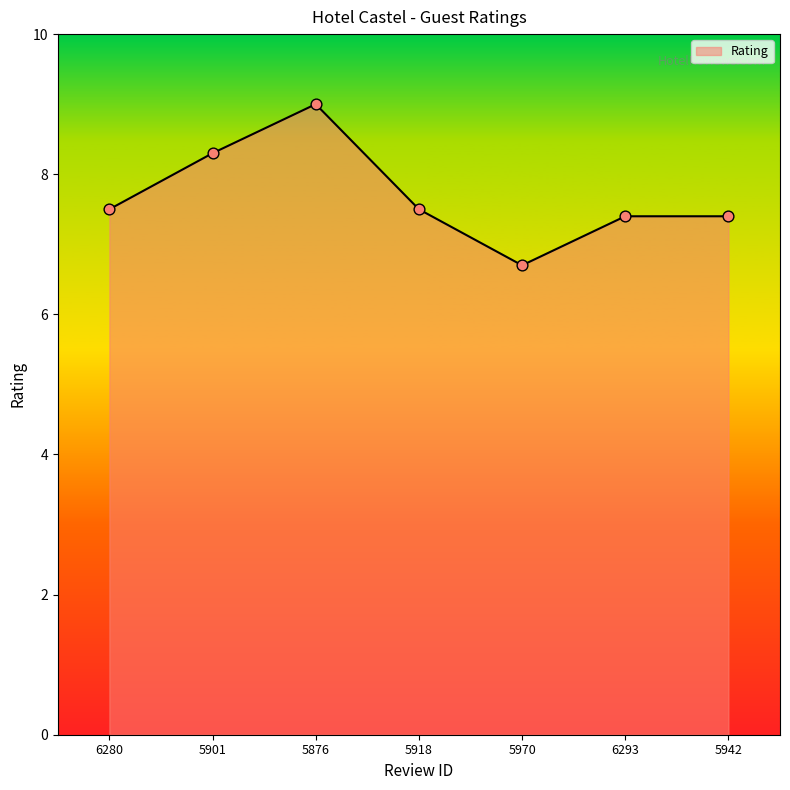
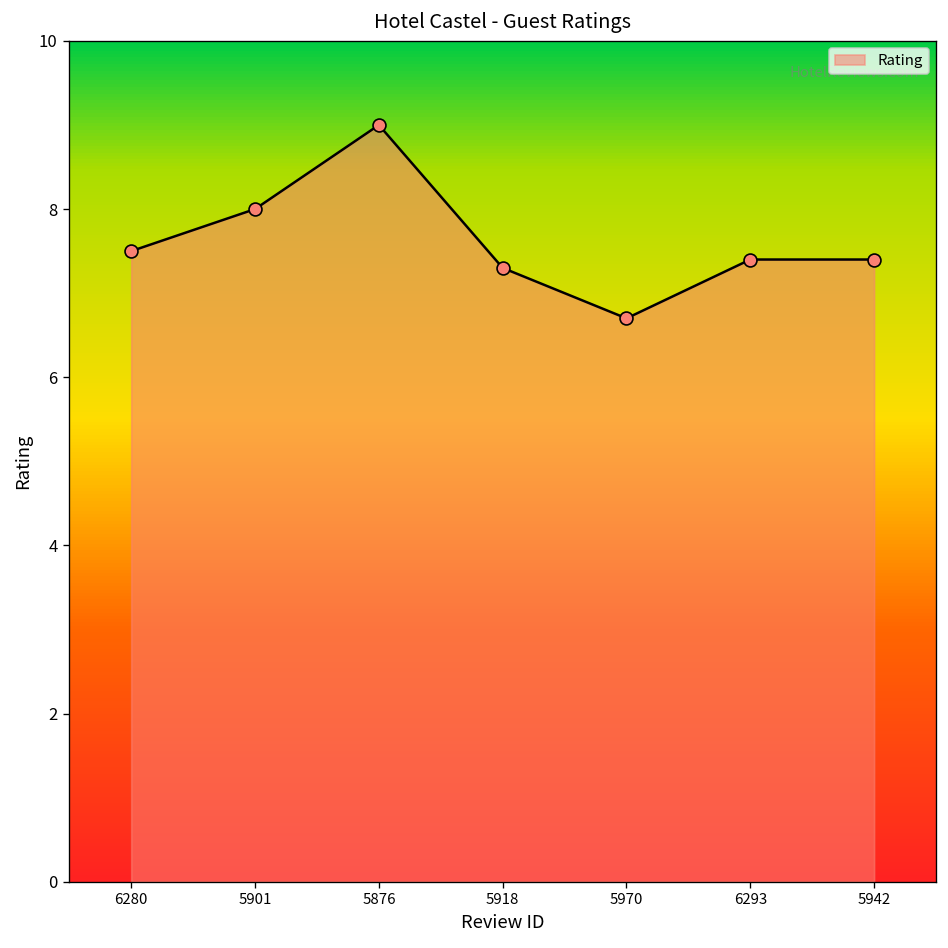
  {
    "6280": 7.5,
-   "5901": 8.3,
+   "5901": 8.0,
    "5876": 9.0,
-   "5918": 7.5,
+   "5918": 7.3,
    "5970": 6.7,
    "6293": 7.4,
    "5942": 7.4
  }
